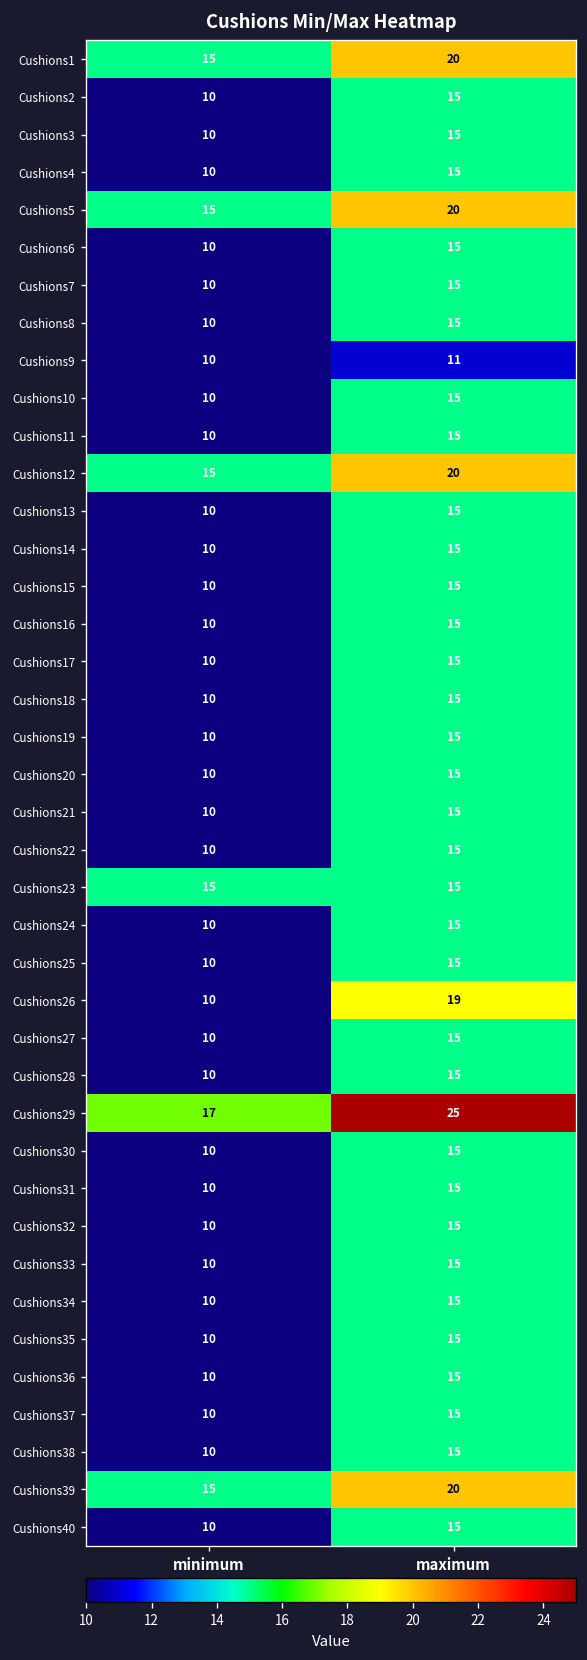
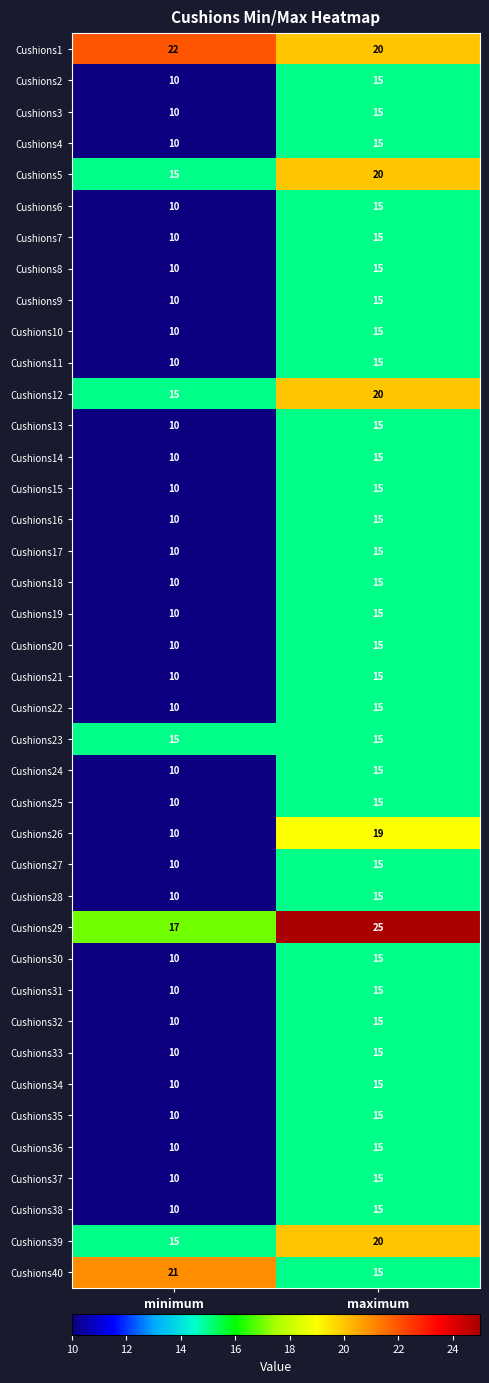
  {
    "Cushions1": {
-     "minimum": 15,
+     "minimum": 22,
      "maximum": 20
    },
    "Cushions2": {
      "minimum": 10,
      "maximum": 15
    },
    "Cushions3": {
      "minimum": 10,
      "maximum": 15
    },
    "Cushions4": {
      "minimum": 10,
      "maximum": 15
    },
    "Cushions5": {
      "minimum": 15,
      "maximum": 20
    },
    "Cushions6": {
      "minimum": 10,
      "maximum": 15
    },
    "Cushions7": {
      "minimum": 10,
      "maximum": 15
    },
    "Cushions8": {
      "minimum": 10,
      "maximum": 15
    },
    "Cushions9": {
      "minimum": 10,
-     "maximum": 11
+     "maximum": 15
    },
    "Cushions10": {
      "minimum": 10,
      "maximum": 15
    },
    "Cushions11": {
      "minimum": 10,
      "maximum": 15
    },
    "Cushions12": {
      "minimum": 15,
      "maximum": 20
    },
    "Cushions13": {
      "minimum": 10,
      "maximum": 15
    },
    "Cushions14": {
      "minimum": 10,
      "maximum": 15
    },
    "Cushions15": {
      "minimum": 10,
      "maximum": 15
    },
    "Cushions16": {
      "minimum": 10,
      "maximum": 15
    },
    "Cushions17": {
      "minimum": 10,
      "maximum": 15
    },
    "Cushions18": {
      "minimum": 10,
      "maximum": 15
    },
    "Cushions19": {
      "minimum": 10,
      "maximum": 15
    },
    "Cushions20": {
      "minimum": 10,
      "maximum": 15
    },
    "Cushions21": {
      "minimum": 10,
      "maximum": 15
    },
    "Cushions22": {
      "minimum": 10,
      "maximum": 15
    },
    "Cushions23": {
      "minimum": 15,
      "maximum": 15
    },
    "Cushions24": {
      "minimum": 10,
      "maximum": 15
    },
    "Cushions25": {
      "minimum": 10,
      "maximum": 15
    },
    "Cushions26": {
      "minimum": 10,
      "maximum": 19
    },
    "Cushions27": {
      "minimum": 10,
      "maximum": 15
    },
    "Cushions28": {
      "minimum": 10,
      "maximum": 15
    },
    "Cushions29": {
      "minimum": 17,
      "maximum": 25
    },
    "Cushions30": {
      "minimum": 10,
      "maximum": 15
    },
    "Cushions31": {
      "minimum": 10,
      "maximum": 15
    },
    "Cushions32": {
      "minimum": 10,
      "maximum": 15
    },
    "Cushions33": {
      "minimum": 10,
      "maximum": 15
    },
    "Cushions34": {
      "minimum": 10,
      "maximum": 15
    },
    "Cushions35": {
      "minimum": 10,
      "maximum": 15
    },
    "Cushions36": {
      "minimum": 10,
      "maximum": 15
    },
    "Cushions37": {
      "minimum": 10,
      "maximum": 15
    },
    "Cushions38": {
      "minimum": 10,
      "maximum": 15
    },
    "Cushions39": {
      "minimum": 15,
      "maximum": 20
    },
    "Cushions40": {
-     "minimum": 10,
+     "minimum": 21,
      "maximum": 15
    }
  }
